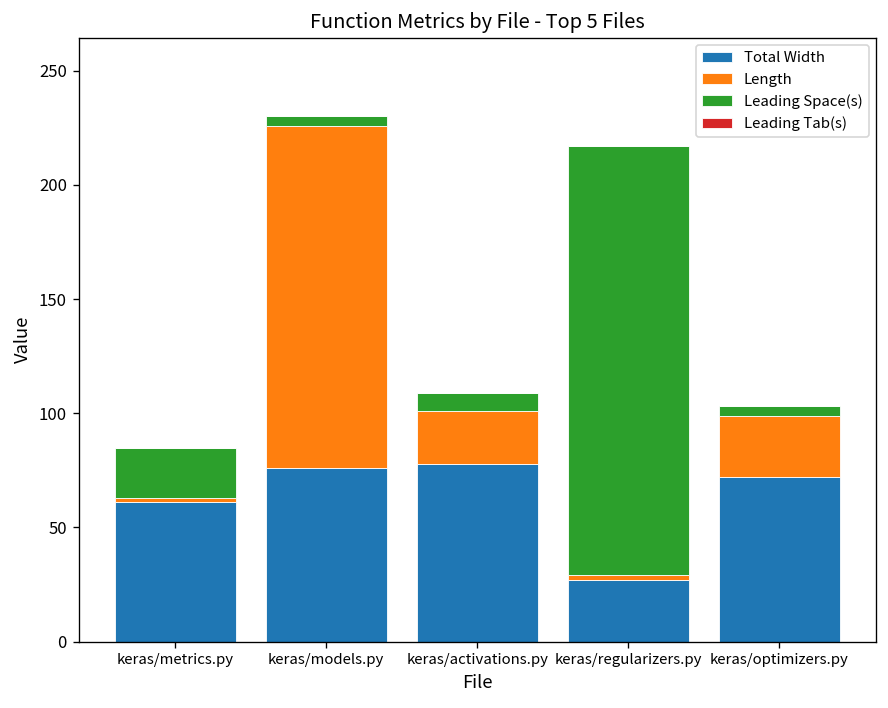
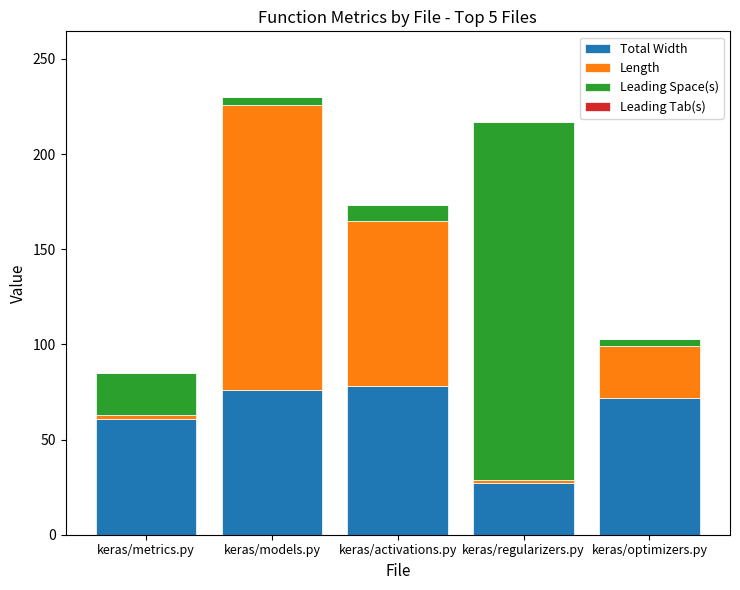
  {
    "Total Width": {
      "keras/metrics.py": 61,
      "keras/models.py": 76,
      "keras/activations.py": 78,
      "keras/regularizers.py": 27,
      "keras/optimizers.py": 72
    },
    "Length": {
      "keras/metrics.py": 2,
      "keras/models.py": 150,
-     "keras/activations.py": 23,
+     "keras/activations.py": 87,
      "keras/regularizers.py": 2,
      "keras/optimizers.py": 27
    }
  }
